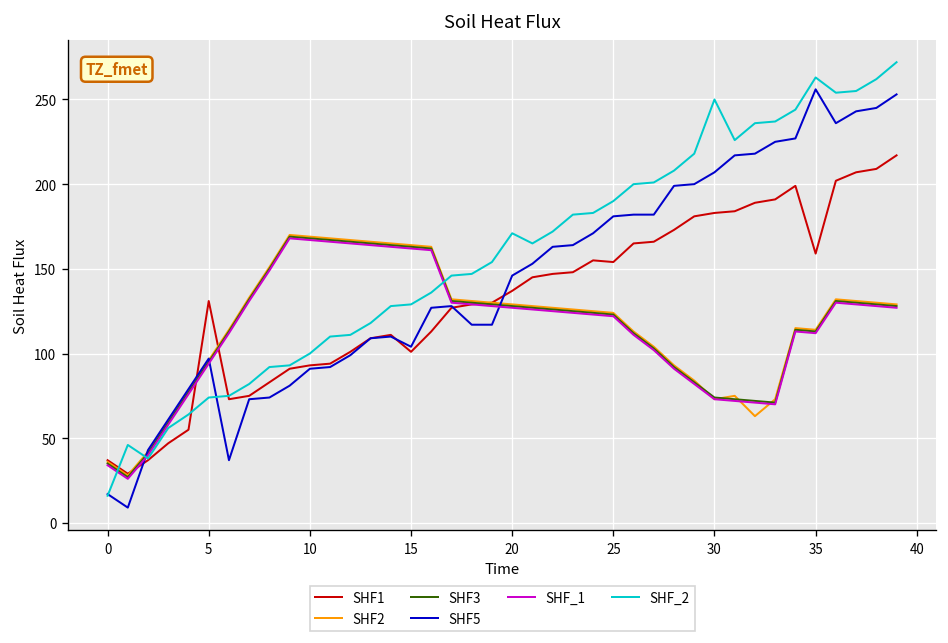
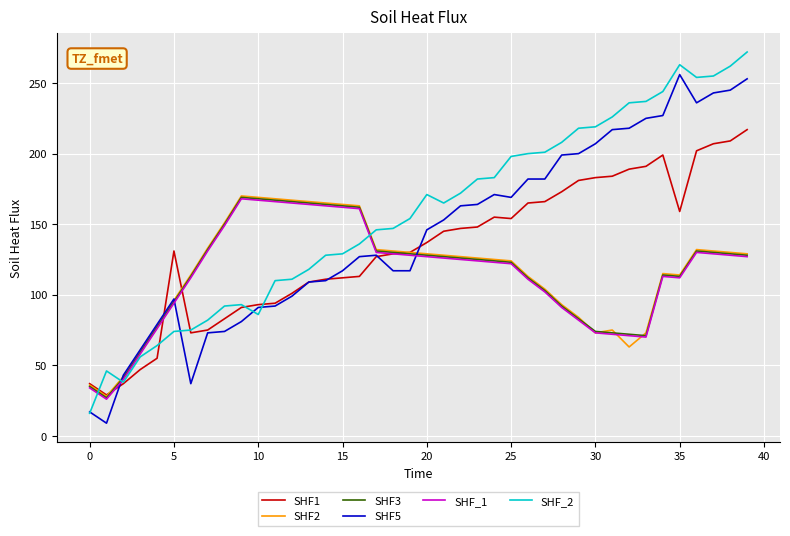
  {
    "SHF1": {
      "5": 131,
      "10": 93,
-     "15": 101,
+     "15": 112,
      "20": 137,
      "25": 154,
      "30": 183,
      "35": 159
    },
    "SHF5": {
      "10": 91,
-     "15": 104,
+     "15": 117,
      "20": 146,
-     "25": 181,
+     "25": 169,
      "30": 207,
      "35": 256
    },
    "SHF_2": {
      "5": 74,
-     "10": 100,
+     "10": 86,
      "15": 129,
      "20": 171,
-     "25": 190,
-     "30": 250,
+     "25": 198,
+     "30": 219,
      "35": 263
    }
  }
